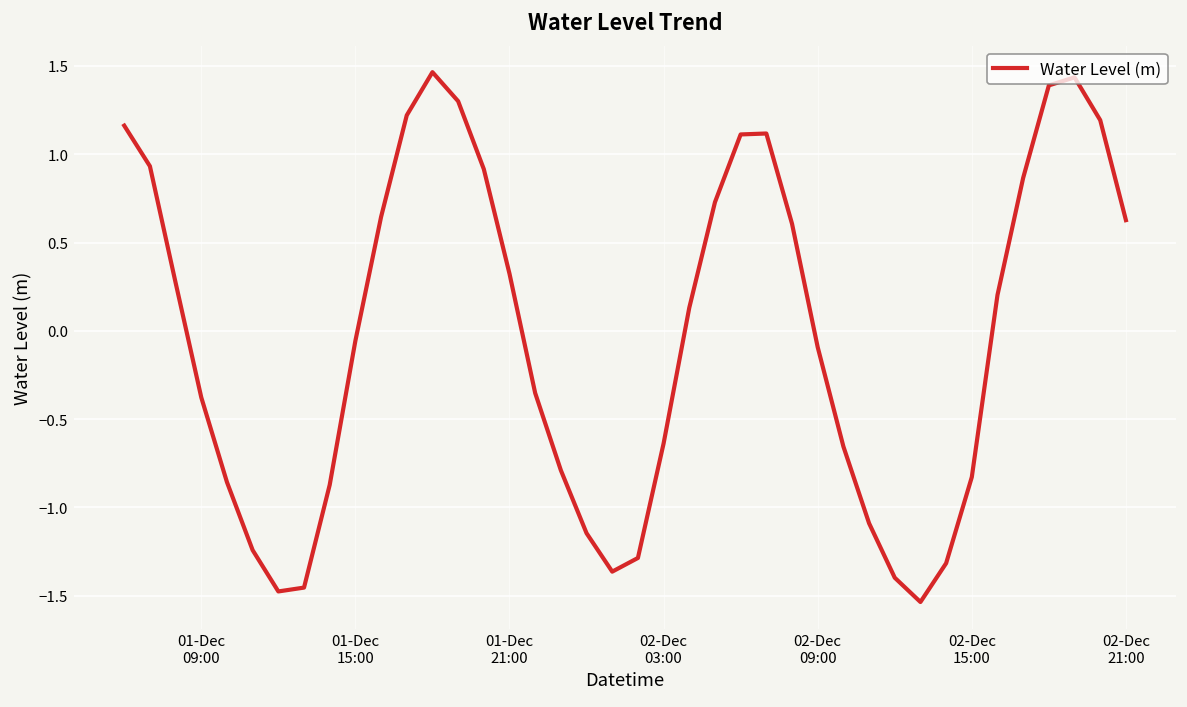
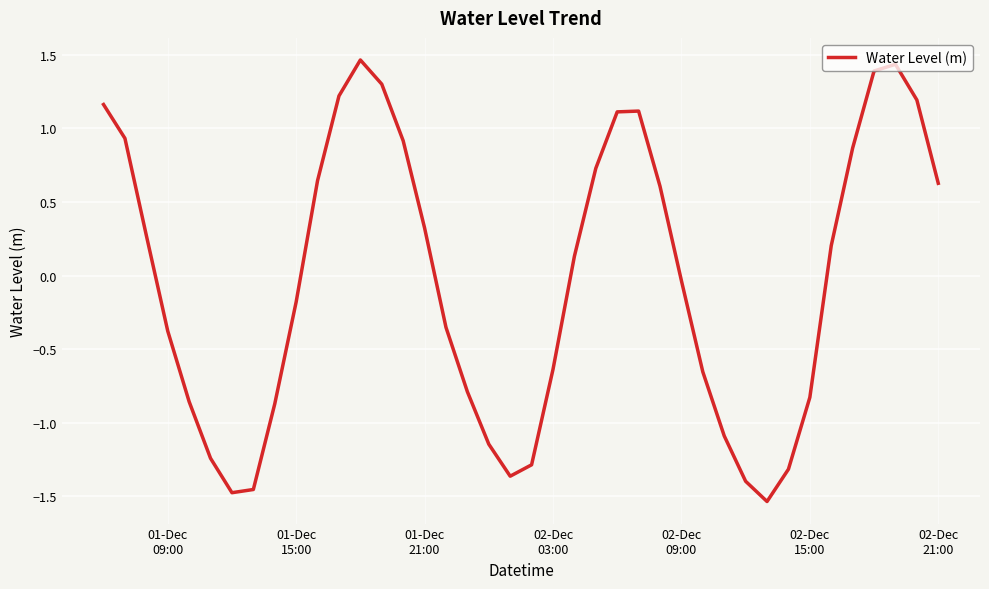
  {
    "01-Dec 09:00": -0.38,
-   "01-Dec 15:00": -0.06,
+   "01-Dec 15:00": -0.18,
    "01-Dec 21:00": 0.32,
    "02-Dec 03:00": -0.64,
-   "02-Dec 09:00": -0.09,
+   "02-Dec 09:00": -0.04,
    "02-Dec 15:00": -0.83,
    "02-Dec 21:00": 0.63
  }
